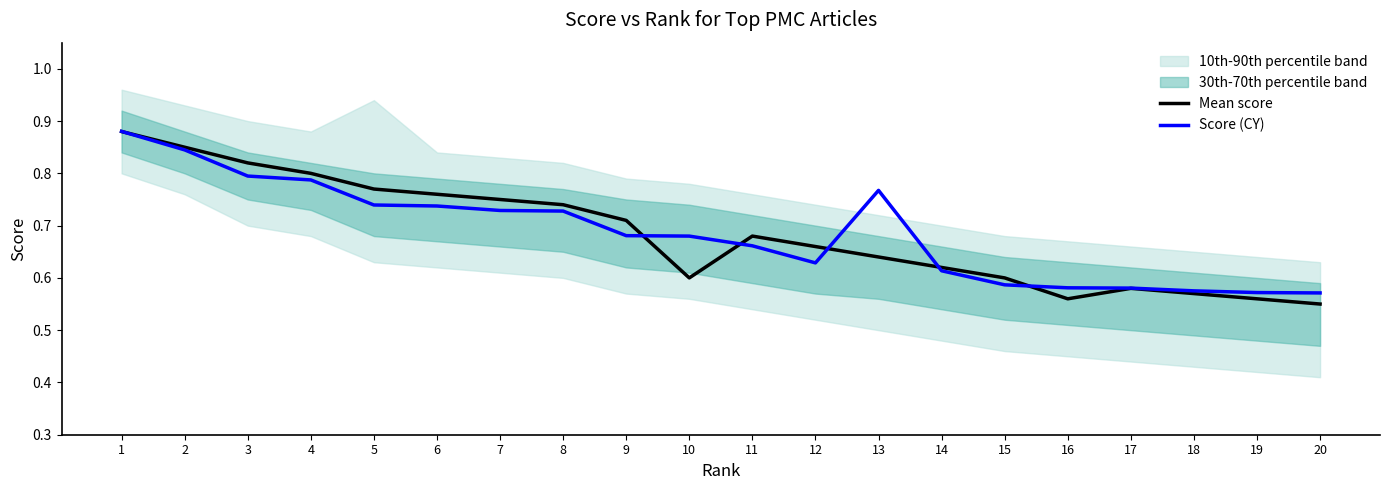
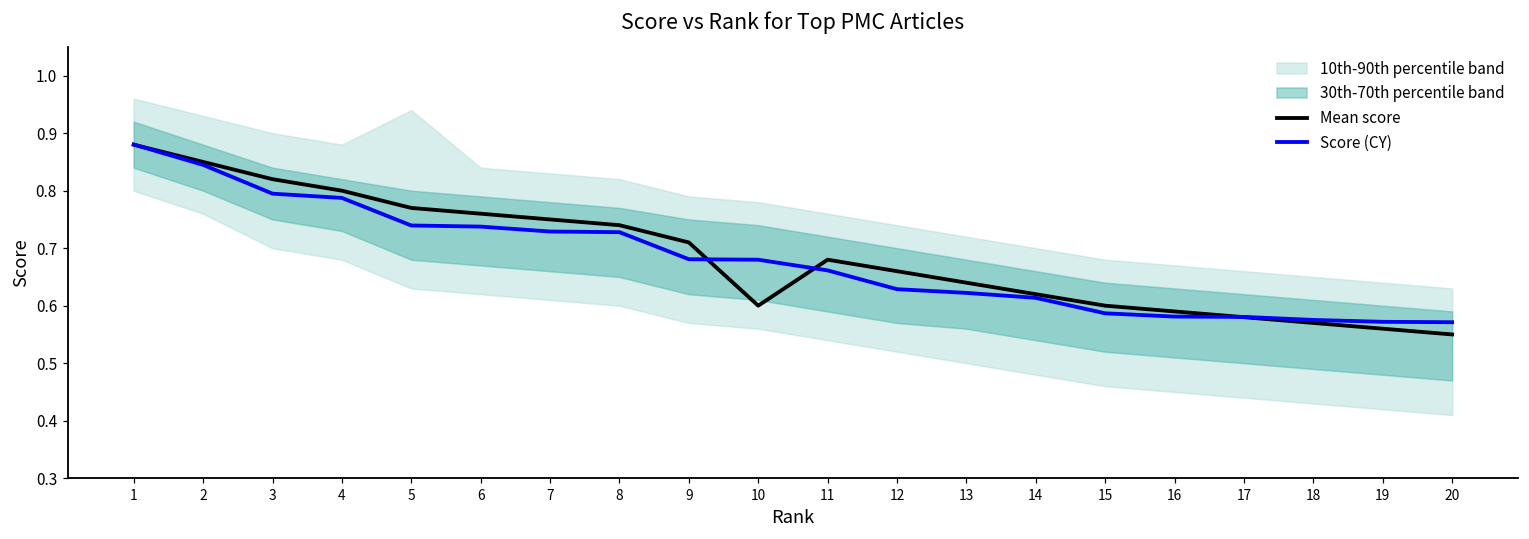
  {
    "Mean score": {
      "2": 0.85,
      "3": 0.82,
      "4": 0.80,
      "5": 0.77,
      "6": 0.76,
      "7": 0.75,
      "8": 0.74,
      "9": 0.71,
      "10": 0.60,
      "11": 0.68,
      "12": 0.66,
      "13": 0.64,
      "14": 0.62,
      "15": 0.60,
-     "16": 0.56,
+     "16": 0.59,
      "18": 0.57,
      "19": 0.56,
      "20": 0.55
    },
    "Score (CY)": {
      "2": 0.84,
      "3": 0.79,
      "4": 0.79,
      "5": 0.74,
      "6": 0.74,
      "7": 0.73,
      "8": 0.73,
      "9": 0.68,
      "10": 0.68,
      "11": 0.66,
      "12": 0.63,
-     "13": 0.77,
+     "13": 0.62,
      "14": 0.61,
      "15": 0.59,
      "16": 0.58,
      "18": 0.58,
      "19": 0.57,
      "20": 0.57
    }
  }
